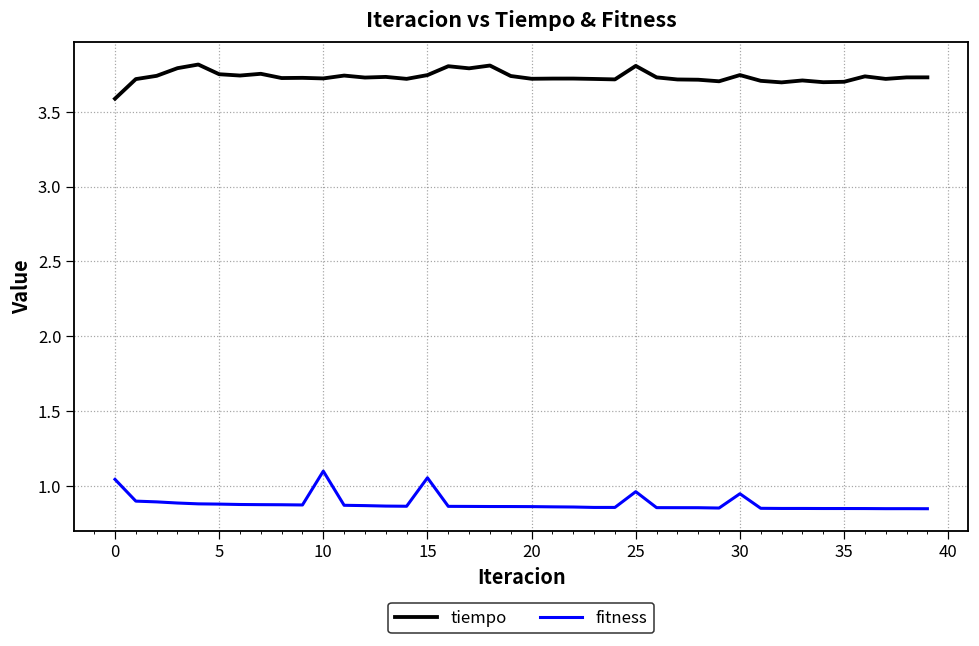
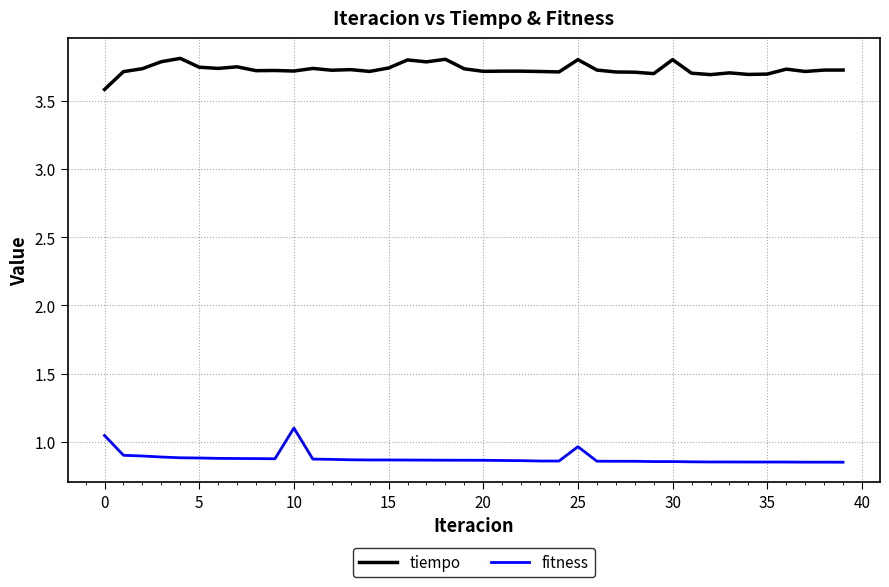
  {
    "tiempo": {
      "0": 3.59,
      "5": 3.75,
      "10": 3.72,
      "15": 3.74,
      "20": 3.72,
      "25": 3.81,
-     "30": 3.74,
+     "30": 3.81,
      "35": 3.70
    },
    "fitness": {
      "0": 1.04,
      "5": 0.88,
      "10": 1.10,
-     "15": 1.06,
+     "15": 0.87,
      "20": 0.86,
      "25": 0.96,
-     "30": 0.95,
+     "30": 0.85,
      "35": 0.85
    }
  }
